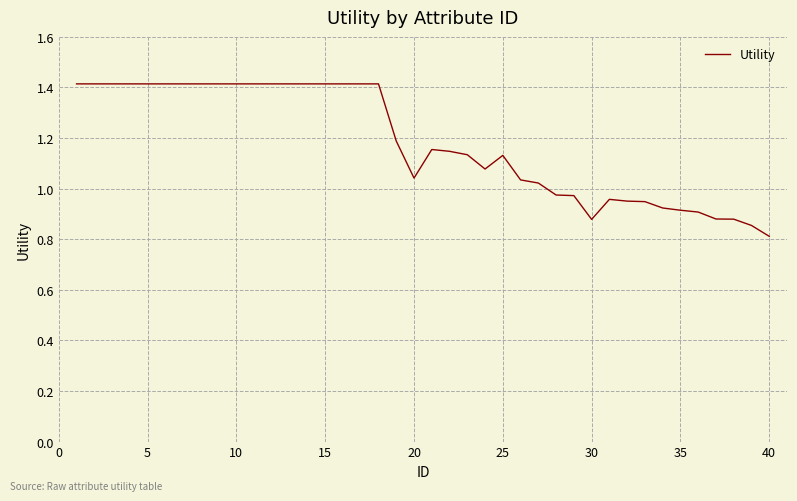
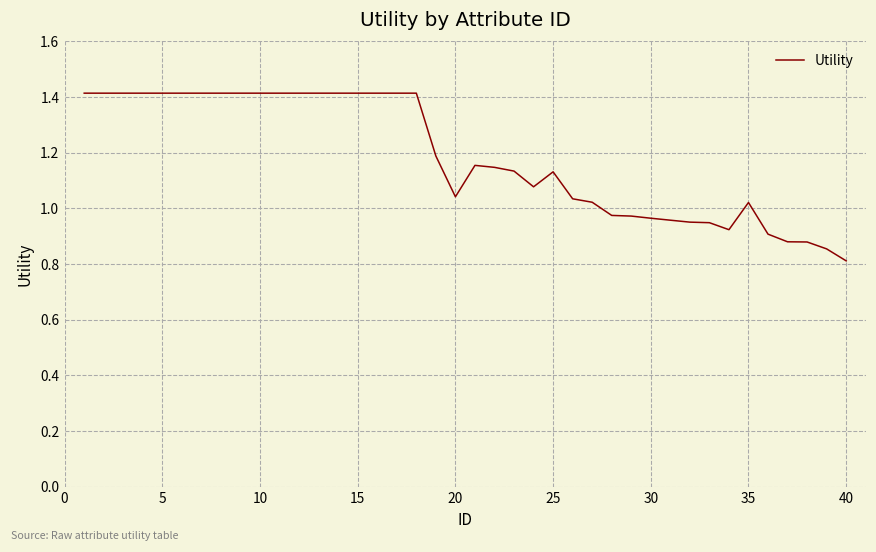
  {
    "5": 1.41,
    "10": 1.41,
    "15": 1.41,
    "20": 1.04,
    "25": 1.13,
-   "30": 0.88,
-   "35": 0.91,
+   "30": 0.96,
+   "35": 1.02,
    "40": 0.81
  }
